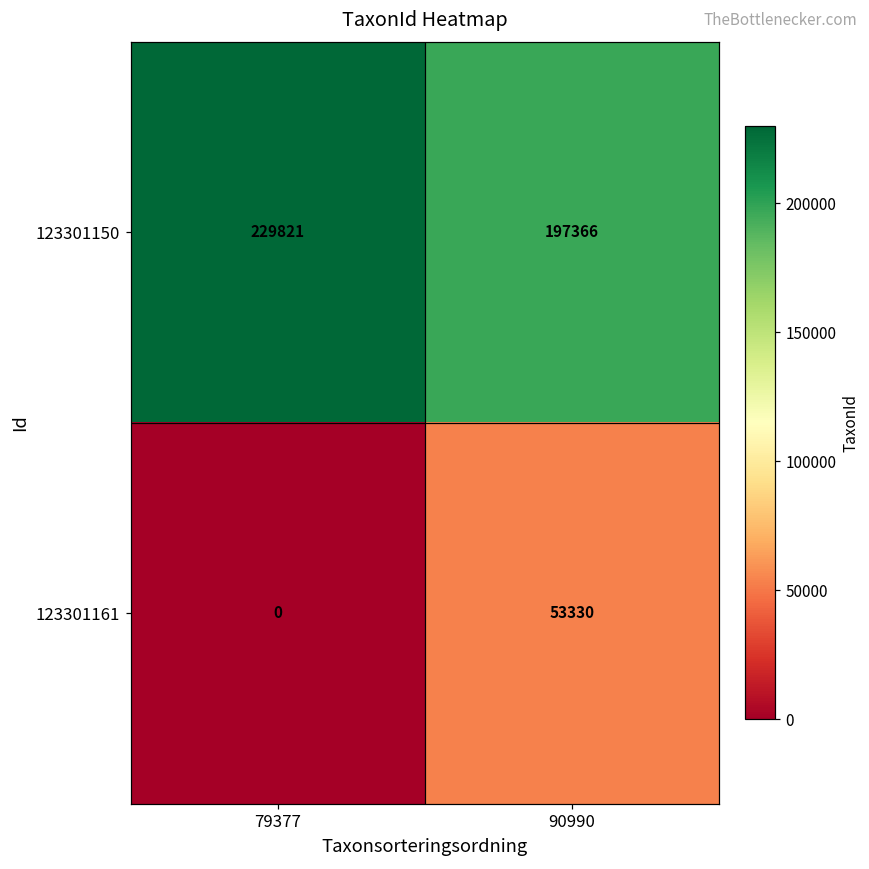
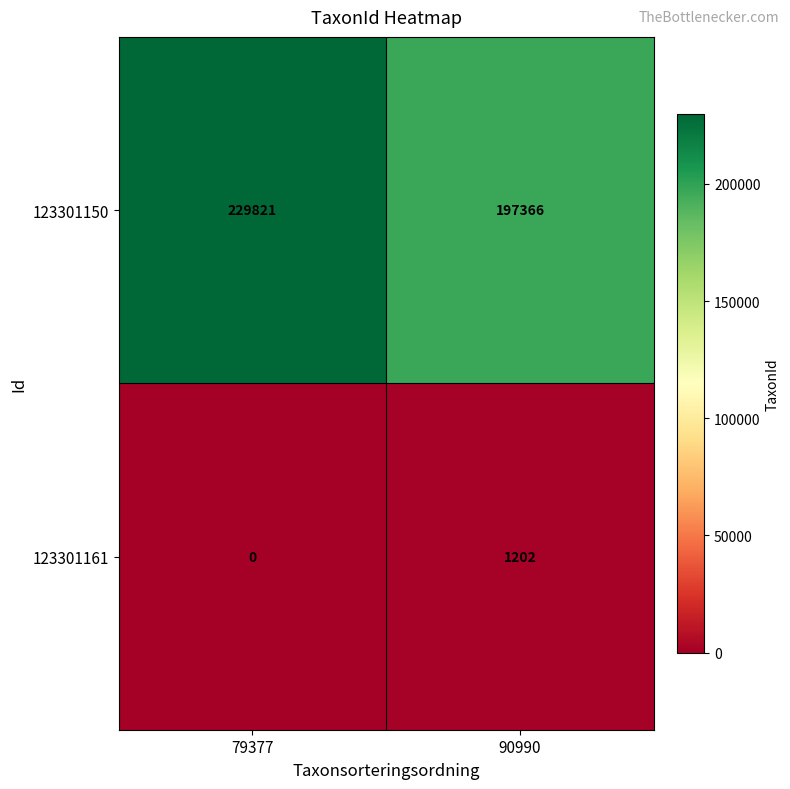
  {
    "123301150": {
      "79377": 229821,
      "90990": 197366
    },
    "123301161": {
      "79377": 0,
-     "90990": 53330
+     "90990": 1202
    }
  }
